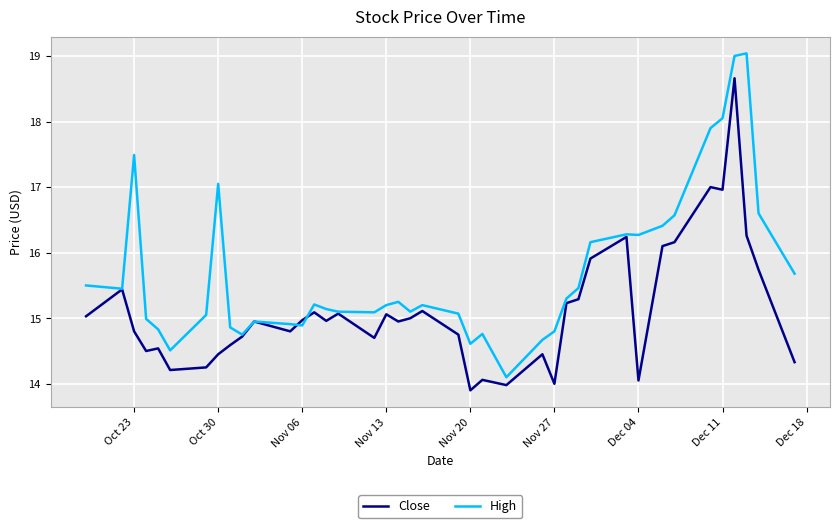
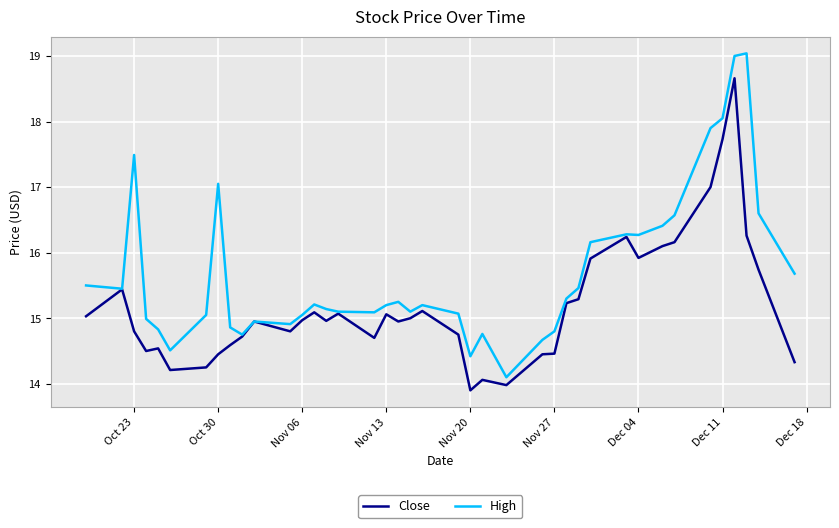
  {
    "Close": {
      "Oct 23": 14.8,
      "Oct 30": 14.5,
      "Nov 06": 15.0,
      "Nov 13": 15.1,
      "Nov 20": 13.9,
-     "Nov 27": 14.0,
-     "Dec 04": 14.1,
-     "Dec 11": 17.0
+     "Nov 27": 14.5,
+     "Dec 04": 15.9,
+     "Dec 11": 17.7
    },
    "High": {
      "Oct 23": 17.5,
      "Oct 30": 17.1,
-     "Nov 06": 14.9,
+     "Nov 06": 15.1,
      "Nov 13": 15.2,
-     "Nov 20": 14.6,
+     "Nov 20": 14.4,
      "Nov 27": 14.8,
      "Dec 04": 16.3,
      "Dec 11": 18.1
    }
  }
